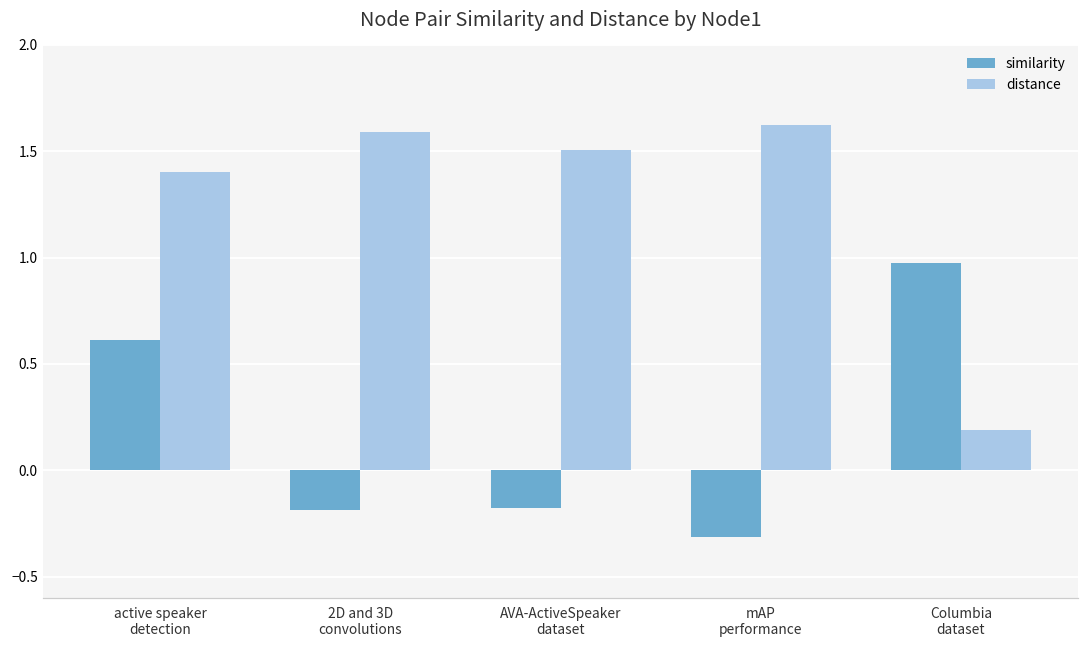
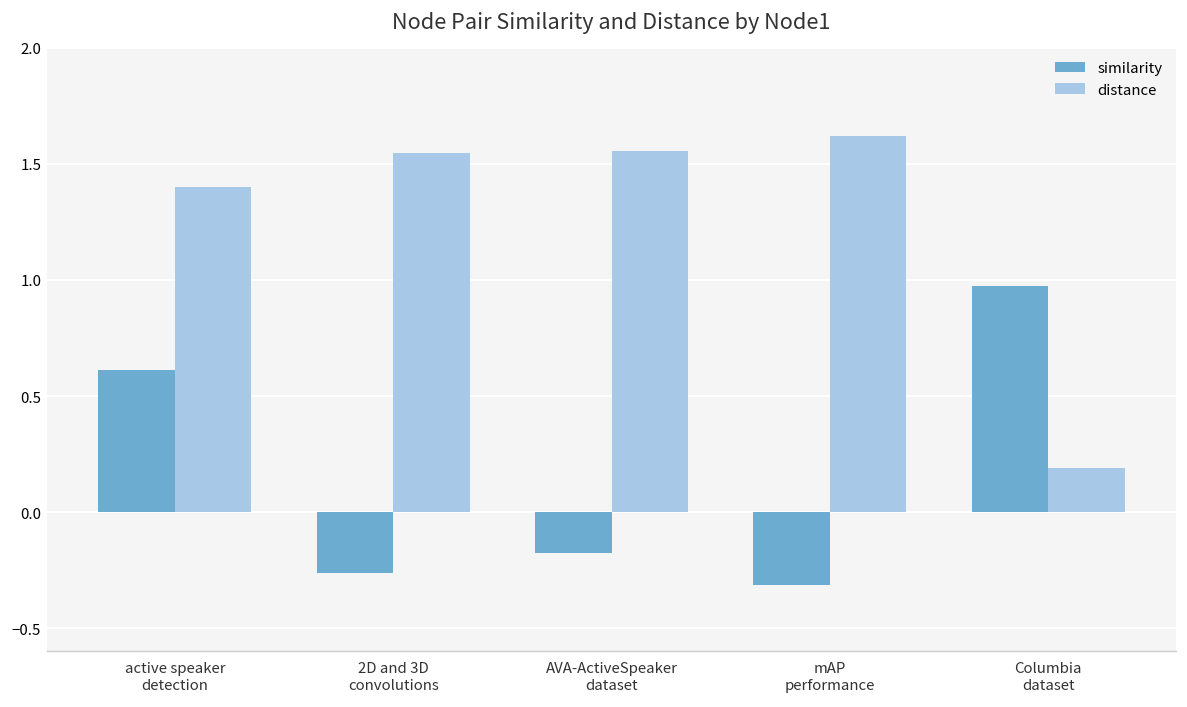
  {
    "similarity": {
      "active speaker detection": 0.61,
-     "2D and 3D convolutions": -0.18,
+     "2D and 3D convolutions": -0.26,
      "AVA-ActiveSpeaker dataset": -0.18,
      "mAP performance": -0.32,
      "Columbia dataset": 0.97
    },
    "distance": {
      "active speaker detection": 1.40,
-     "2D and 3D convolutions": 1.59,
-     "AVA-ActiveSpeaker dataset": 1.50,
+     "2D and 3D convolutions": 1.55,
+     "AVA-ActiveSpeaker dataset": 1.55,
      "mAP performance": 1.62,
      "Columbia dataset": 0.19
    }
  }
